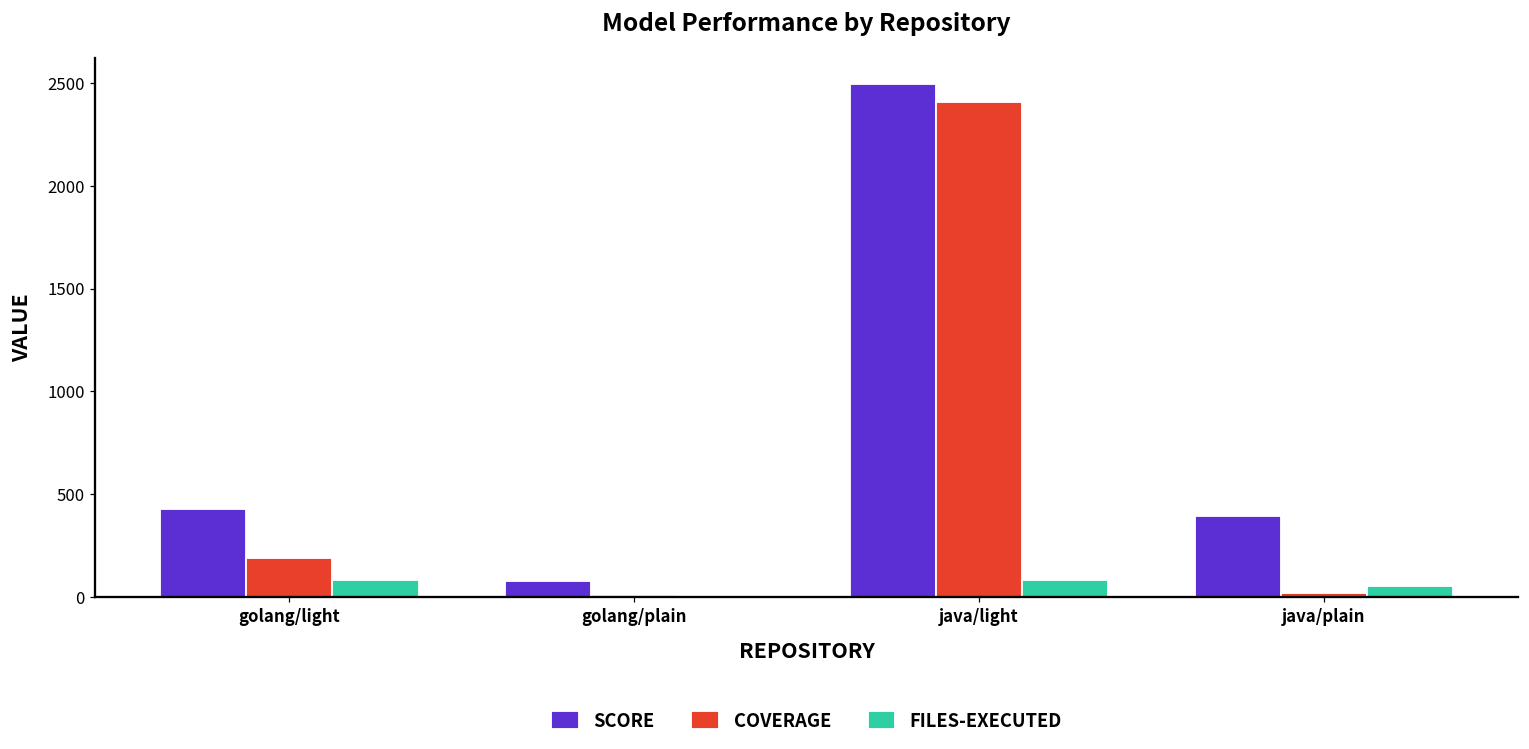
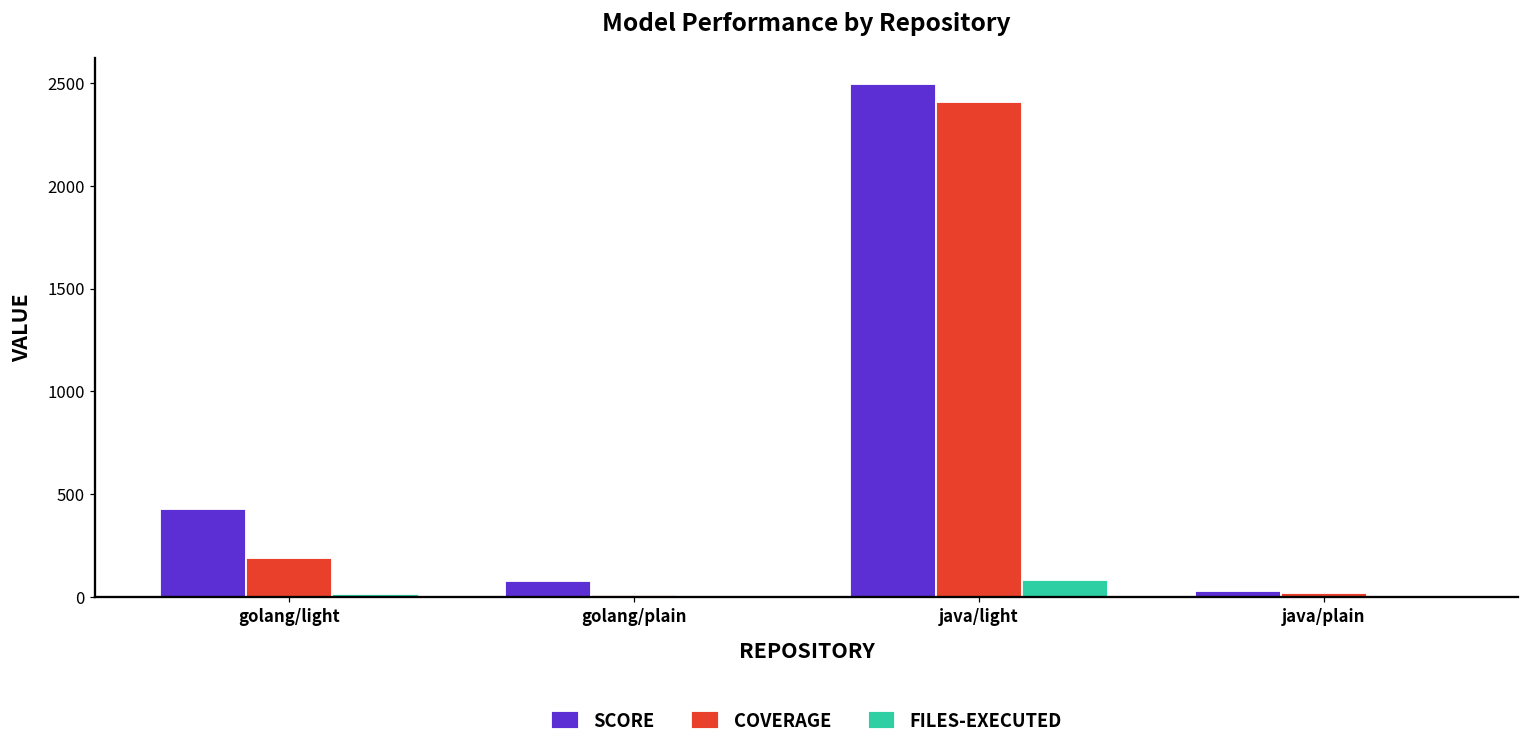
  {
    "SCORE": {
      "golang/light": 430,
      "golang/plain": 80,
      "java/light": 2500,
-     "java/plain": 390
+     "java/plain": 30
    },
    "COVERAGE": {
      "golang/light": 190,
      "java/light": 2410,
      "java/plain": 20
    },
    "FILES-EXECUTED": {
-     "golang/light": 80,
+     "golang/light": 10,
      "java/light": 80,
-     "java/plain": 60
+     "java/plain": 0
    }
  }
